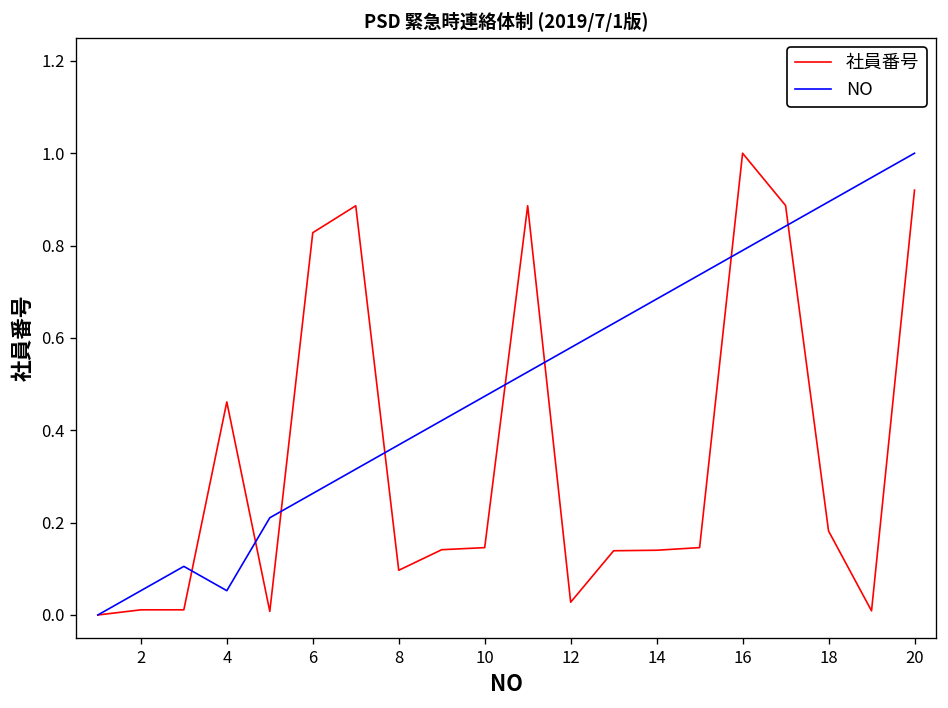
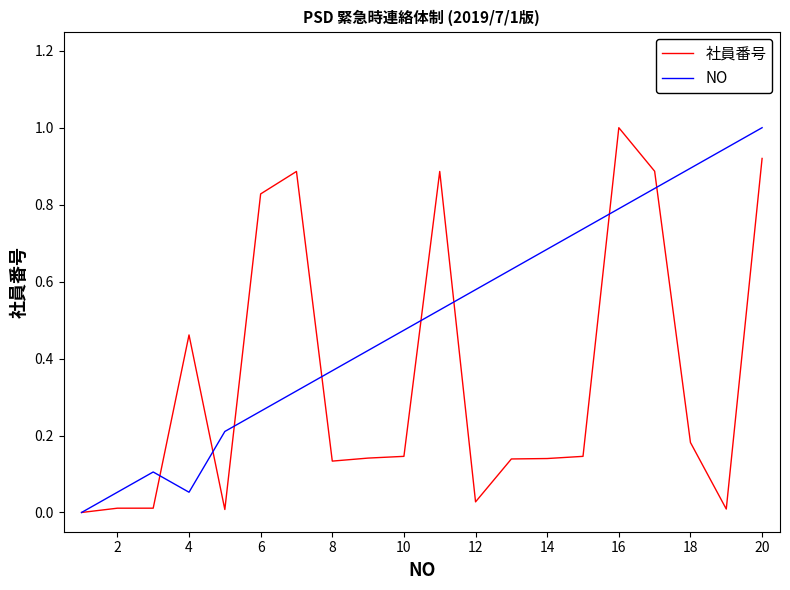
  {
    "社員番号": {
      "2": 0.01,
      "4": 0.46,
      "6": 0.83,
-     "8": 0.10,
+     "8": 0.13,
      "10": 0.15,
      "12": 0.03,
      "14": 0.14,
      "16": 1.00,
      "18": 0.18,
      "20": 0.92
    },
    "NO": {
      "2": 0.05,
      "4": 0.05,
      "6": 0.26,
      "8": 0.37,
      "10": 0.47,
      "12": 0.58,
      "14": 0.68,
      "16": 0.79,
      "18": 0.89,
      "20": 1.00
    }
  }
